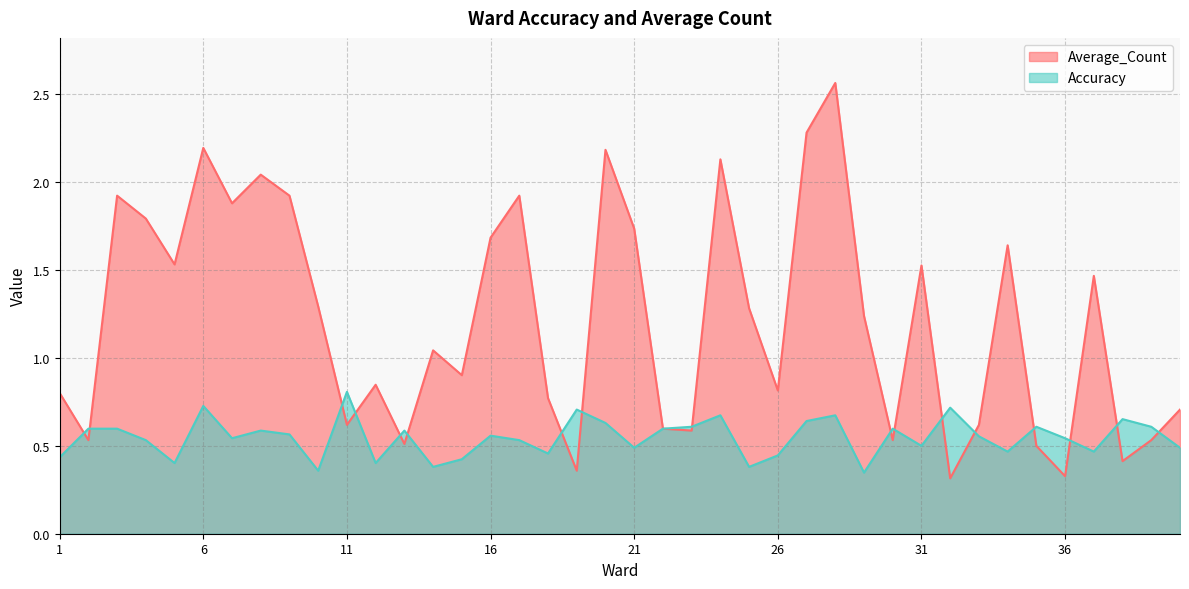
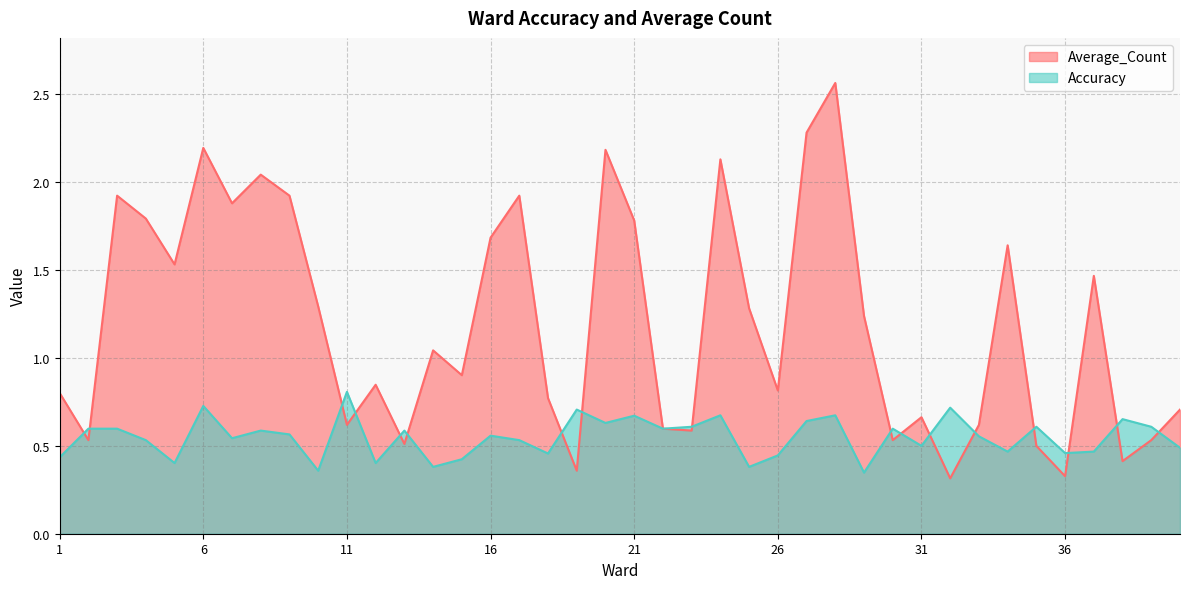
  {
    "Average_Count": {
      "1": 0.80,
      "6": 2.20,
      "11": 0.62,
      "16": 1.68,
-     "21": 1.74,
+     "21": 1.78,
      "26": 0.82,
-     "31": 1.53,
+     "31": 0.66,
      "36": 0.33
    },
    "Accuracy": {
      "1": 0.43,
      "6": 0.73,
      "11": 0.81,
      "16": 0.56,
-     "21": 0.49,
+     "21": 0.67,
      "26": 0.45,
      "31": 0.50,
-     "36": 0.54
+     "36": 0.46
    }
  }
